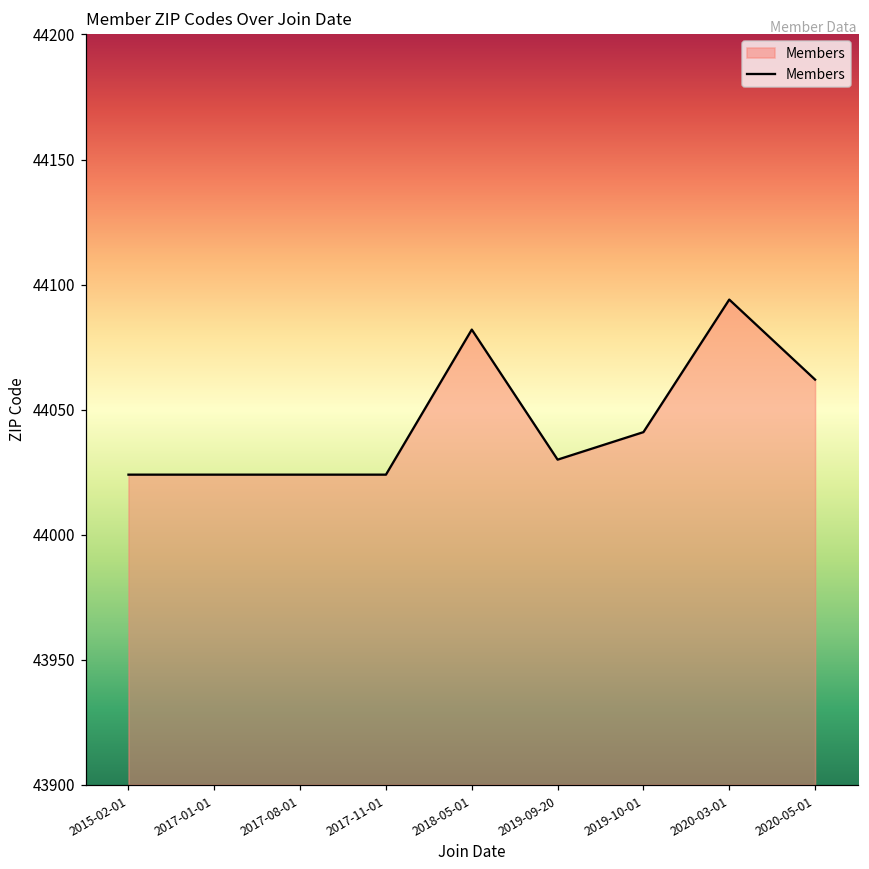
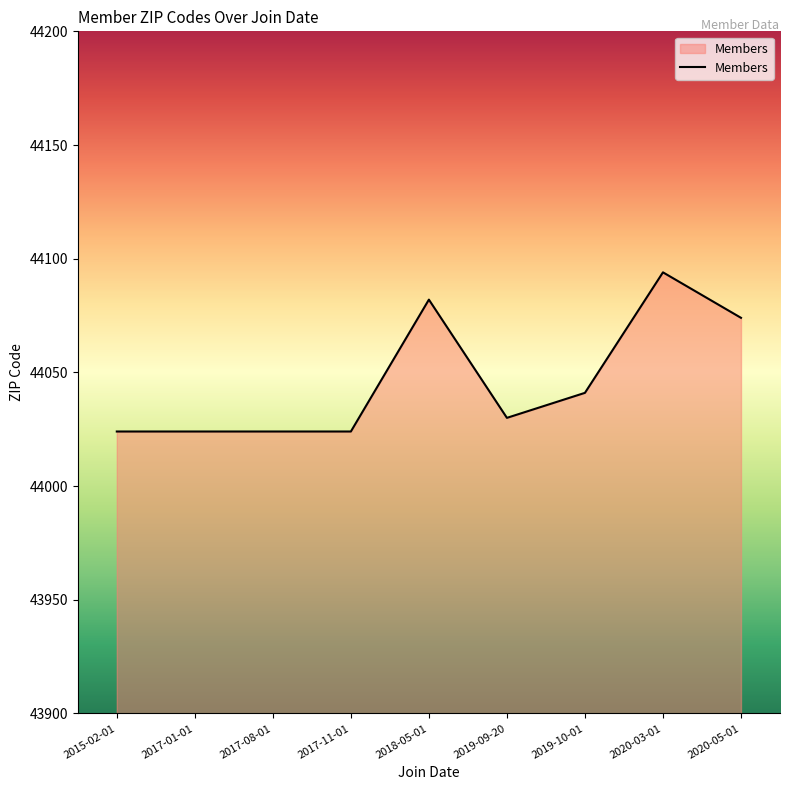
  {
    "2015-02-01": 44024,
    "2017-01-01": 44024,
    "2017-08-01": 44024,
    "2017-11-01": 44024,
    "2018-05-01": 44082,
    "2019-09-20": 44030,
    "2019-10-01": 44041,
    "2020-03-01": 44094,
-   "2020-05-01": 44062
+   "2020-05-01": 44074
  }
